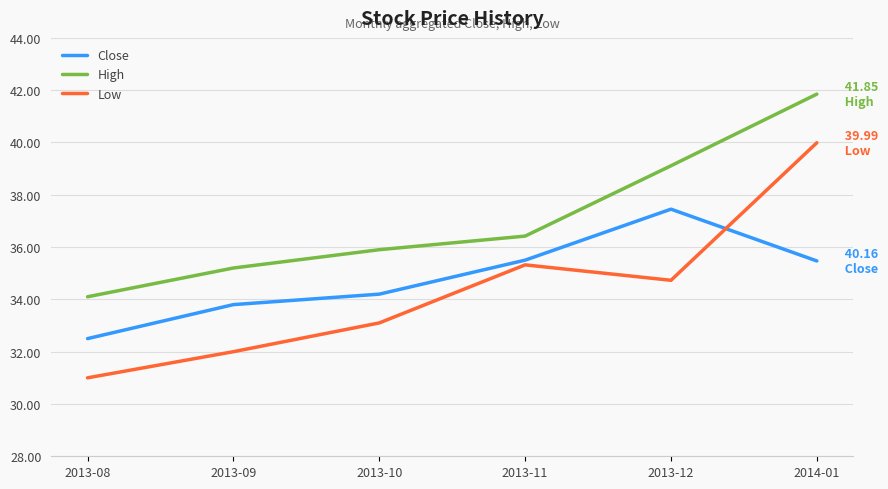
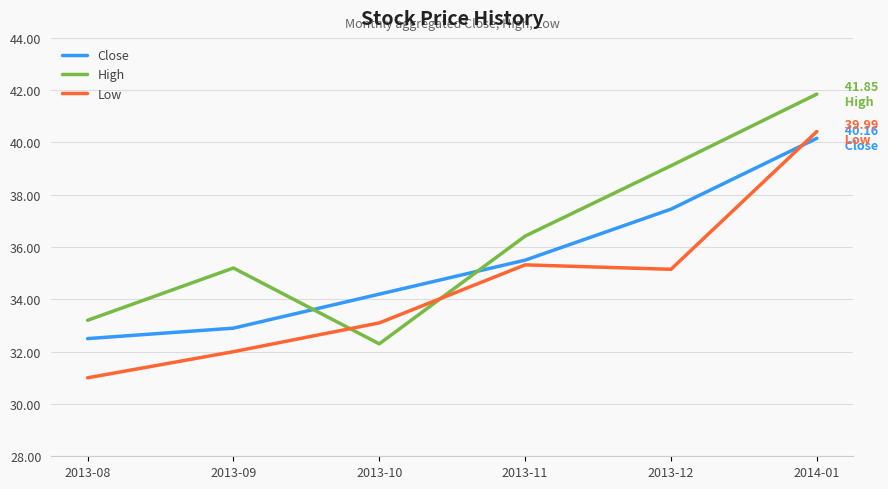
  {
    "Close": {
      "2013-08": 32.5,
-     "2013-09": 33.8,
+     "2013-09": 32.9,
      "2013-10": 34.2,
      "2013-11": 35.5,
      "2013-12": 37.5,
-     "2014-01": 35.5
+     "2014-01": 40.2
    },
    "High": {
-     "2013-08": 34.1,
+     "2013-08": 33.2,
      "2013-09": 35.2,
-     "2013-10": 35.9,
+     "2013-10": 32.3,
      "2013-11": 36.4,
      "2013-12": 39.1
    },
    "Low": {
      "2013-08": 31.0,
      "2013-09": 32.0,
      "2013-10": 33.1,
      "2013-11": 35.3,
-     "2013-12": 34.7,
-     "2014-01": 40.0
+     "2013-12": 35.2,
+     "2014-01": 40.4
    }
  }
